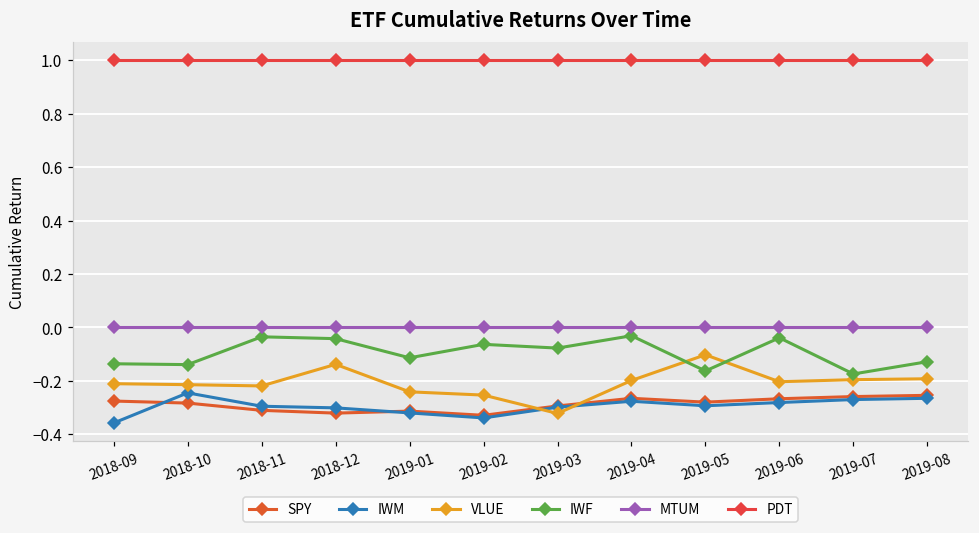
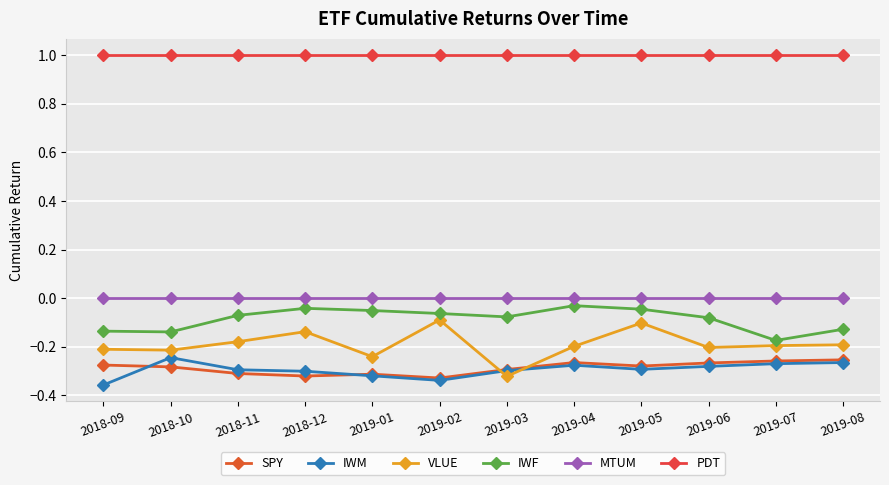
  {
    "IWM": {
      "2018-09": -0.36,
      "2018-10": -0.25,
      "2018-11": -0.30,
      "2018-12": -0.30,
      "2019-04": -0.28,
      "2019-05": -0.29,
      "2019-06": -0.28,
      "2019-07": -0.27,
      "2019-08": -0.27
    },
    "VLUE": {
      "2018-09": -0.21,
      "2018-10": -0.21,
-     "2018-11": -0.22,
+     "2018-11": -0.18,
      "2018-12": -0.14,
      "2019-01": -0.24,
-     "2019-02": -0.25,
+     "2019-02": -0.09,
      "2019-03": -0.32,
      "2019-04": -0.20,
      "2019-05": -0.10,
      "2019-06": -0.20,
      "2019-07": -0.20,
      "2019-08": -0.19
    },
    "IWF": {
      "2018-09": -0.14,
      "2018-10": -0.14,
-     "2018-11": -0.04,
+     "2018-11": -0.07,
      "2018-12": -0.04,
-     "2019-01": -0.11,
+     "2019-01": -0.05,
      "2019-02": -0.06,
      "2019-03": -0.08,
      "2019-04": -0.03,
-     "2019-05": -0.16,
-     "2019-06": -0.04,
+     "2019-05": -0.05,
+     "2019-06": -0.08,
      "2019-07": -0.17,
      "2019-08": -0.13
    },
    "MTUM": {
      "2018-09": 0.00,
      "2018-10": 0.00,
      "2018-11": 0.00,
      "2018-12": 0.00,
      "2019-01": 0.00,
      "2019-02": 0.00,
      "2019-03": 0.00,
      "2019-04": 0.00,
      "2019-05": 0.00,
      "2019-06": 0.00,
      "2019-07": 0.00,
      "2019-08": 0.00
    }
  }
